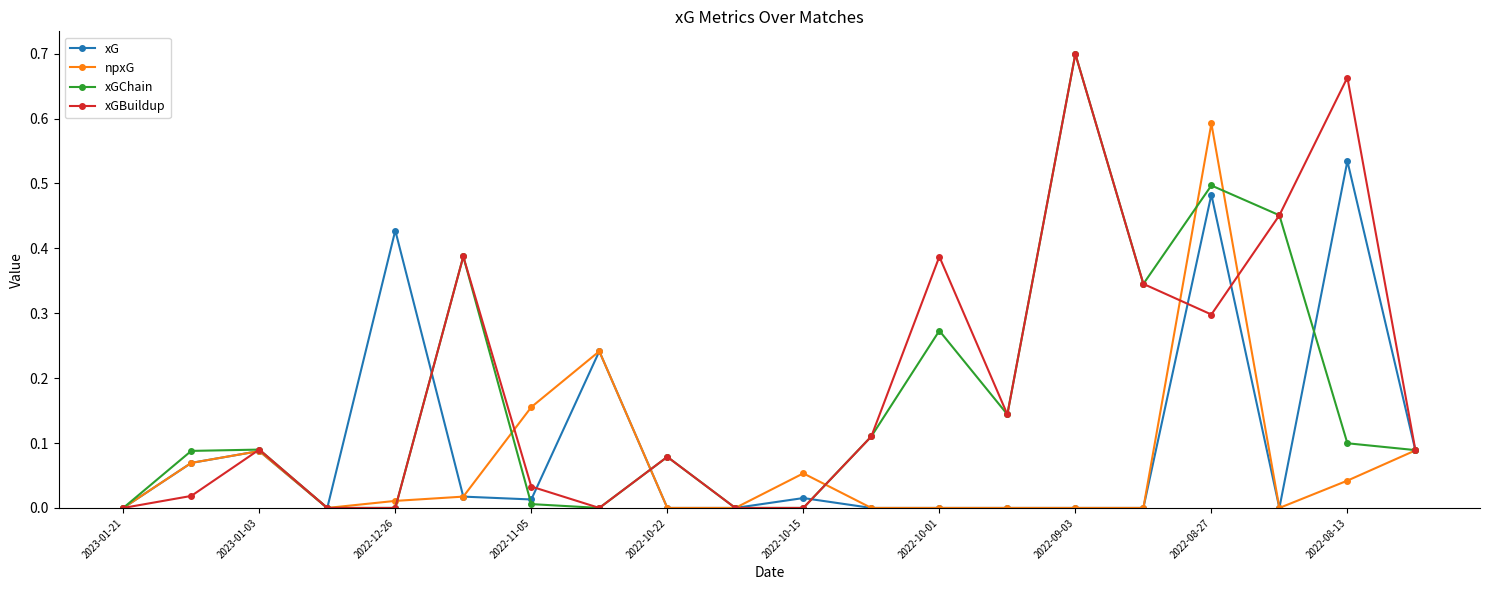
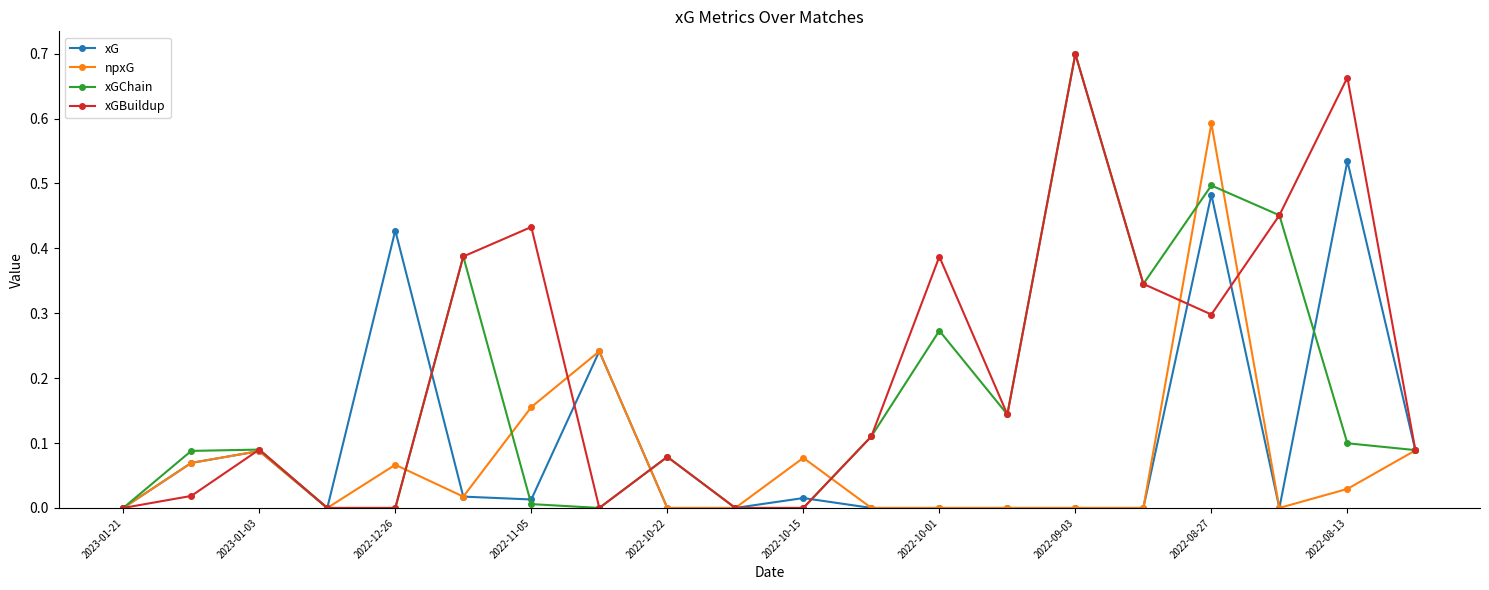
  {
    "xG": {
      "2022-12-26": 0.43,
      "2022-11-05": 0.01,
      "2022-10-15": 0.02,
      "2022-08-27": 0.48,
      "2022-08-13": 0.53
    },
    "npxG": {
-     "2022-12-26": 0.01,
+     "2022-12-26": 0.07,
      "2022-11-05": 0.16,
-     "2022-10-15": 0.05,
+     "2022-10-15": 0.08,
      "2022-08-27": 0.59,
-     "2022-08-13": 0.04
+     "2022-08-13": 0.03
    },
    "xGChain": {
      "2022-11-05": 0.01,
      "2022-10-01": 0.27,
      "2022-08-27": 0.50,
      "2022-08-13": 0.10
    },
    "xGBuildup": {
-     "2022-11-05": 0.03,
+     "2022-11-05": 0.43,
      "2022-10-01": 0.39,
      "2022-08-27": 0.30,
      "2022-08-13": 0.66
    }
  }
